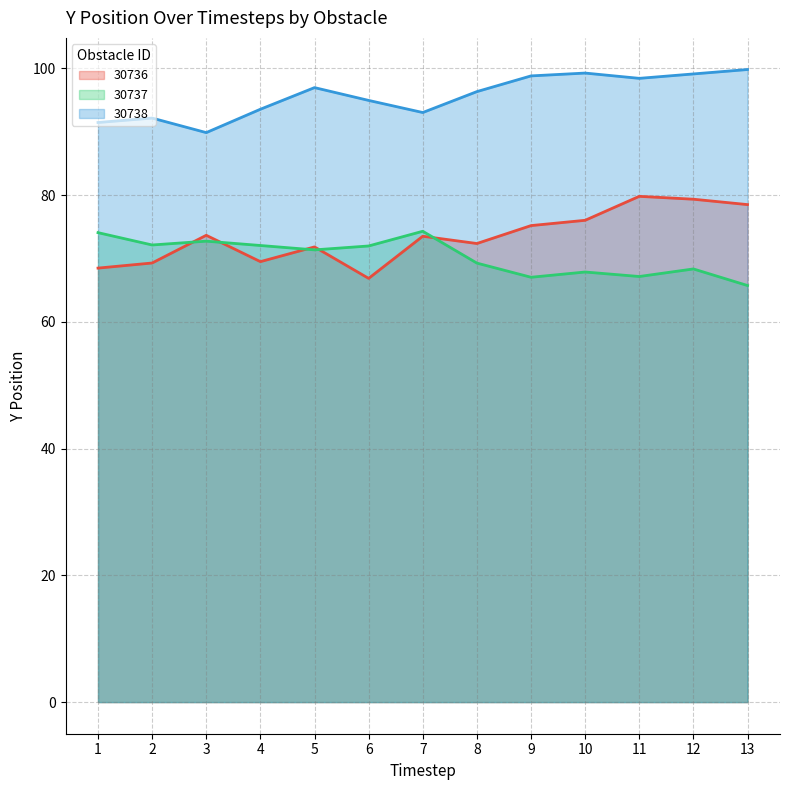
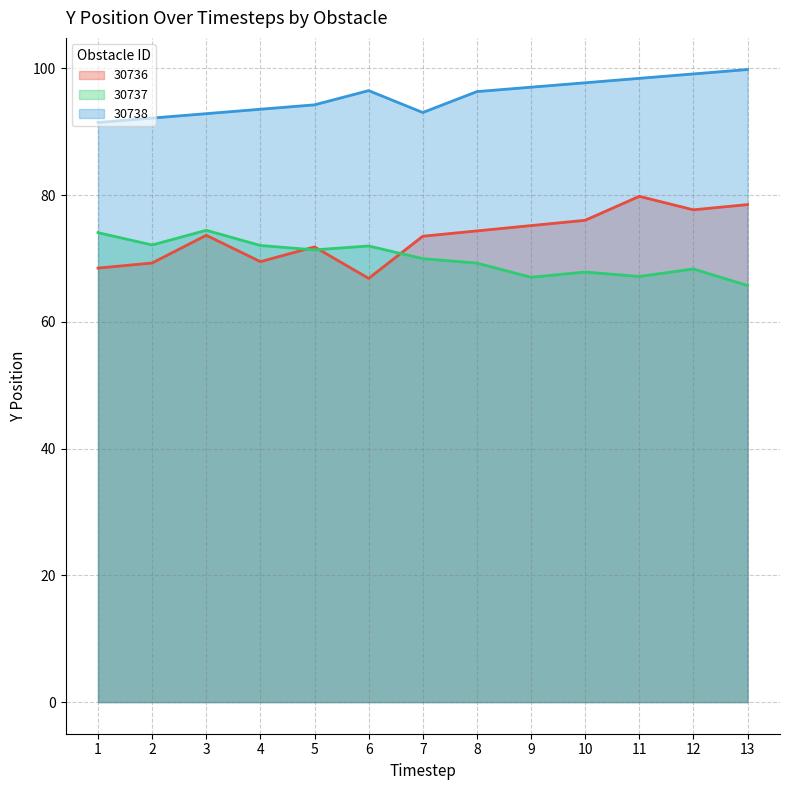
  {
    "30736": {
      "1": 68,
      "2": 69,
      "3": 74,
      "4": 69,
      "5": 72,
      "6": 67,
      "7": 73,
-     "8": 72,
+     "8": 74,
      "9": 75,
      "10": 76,
      "11": 80,
-     "12": 79,
+     "12": 78,
      "13": 78
    },
    "30737": {
      "1": 74,
      "2": 72,
-     "3": 73,
+     "3": 74,
      "4": 72,
      "5": 71,
      "6": 72,
-     "7": 74,
+     "7": 70,
      "8": 69,
      "9": 67,
      "10": 68,
      "11": 67,
      "12": 68,
      "13": 66
    },
    "30738": {
-     "3": 90,
+     "3": 93,
      "4": 94,
-     "5": 97,
-     "6": 95,
+     "5": 94,
+     "6": 96,
      "7": 93,
      "8": 96,
-     "9": 99,
-     "10": 99,
+     "9": 97,
+     "10": 98,
      "11": 98,
      "12": 99,
      "13": 100
    }
  }
